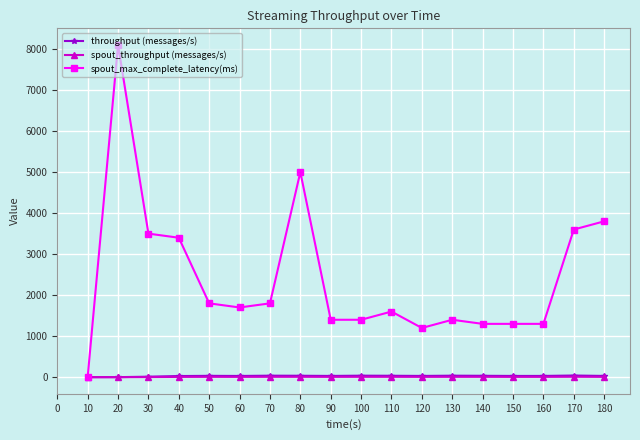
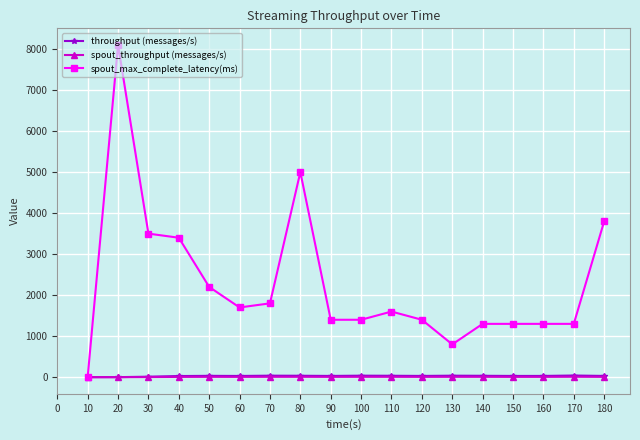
  {
    "spout_max_complete_latency(ms)": {
      "30": 3500,
      "40": 3400,
-     "50": 1800,
+     "50": 2200,
      "60": 1700,
      "70": 1800,
      "80": 5000,
      "90": 1400,
      "100": 1400,
      "110": 1600,
-     "120": 1200,
-     "130": 1400,
+     "120": 1400,
+     "130": 800,
      "140": 1300,
      "150": 1300,
      "160": 1300,
-     "170": 3600,
+     "170": 1300,
      "180": 3800
    }
  }
